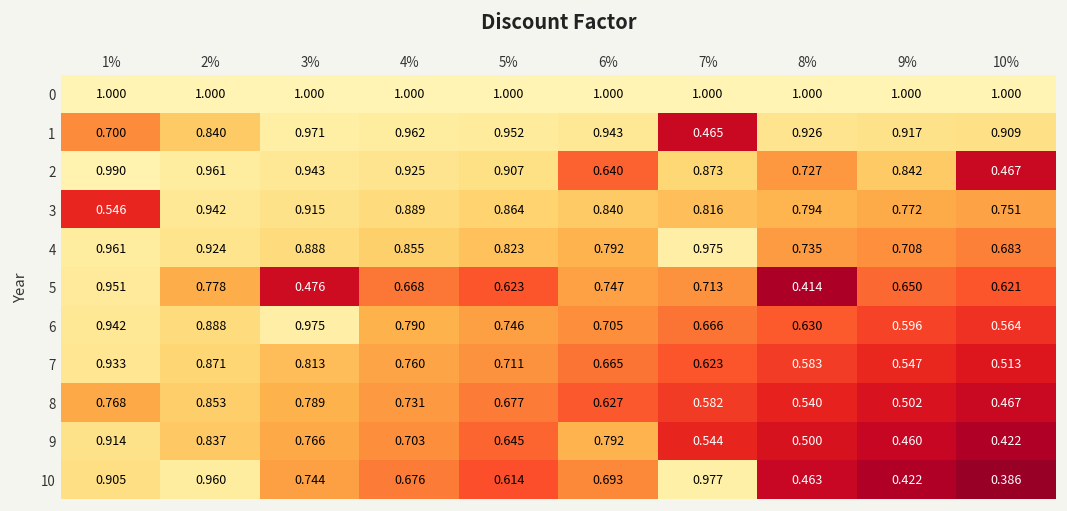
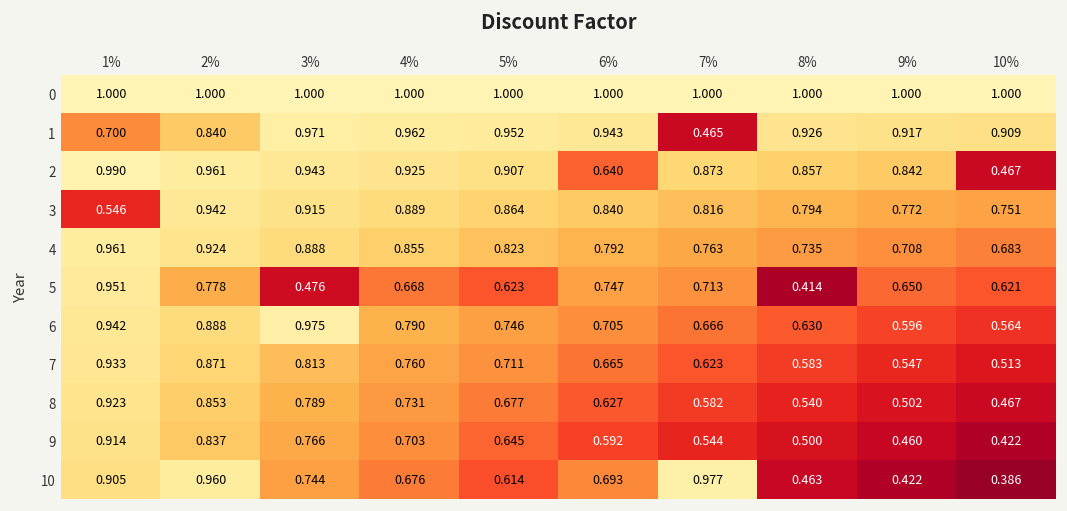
  {
    "0": {
      "1%": 1.000,
      "2%": 1.000,
      "3%": 1.000,
      "4%": 1.000,
      "5%": 1.000,
      "6%": 1.000,
      "7%": 1.000,
      "8%": 1.000,
      "9%": 1.000,
      "10%": 1.000
    },
    "1": {
      "1%": 0.700,
      "2%": 0.840,
      "3%": 0.971,
      "4%": 0.962,
      "5%": 0.952,
      "6%": 0.943,
      "7%": 0.465,
      "8%": 0.926,
      "9%": 0.917,
      "10%": 0.909
    },
    "2": {
      "1%": 0.990,
      "2%": 0.961,
      "3%": 0.943,
      "4%": 0.925,
      "5%": 0.907,
      "6%": 0.640,
      "7%": 0.873,
-     "8%": 0.727,
+     "8%": 0.857,
      "9%": 0.842,
      "10%": 0.467
    },
    "3": {
      "1%": 0.546,
      "2%": 0.942,
      "3%": 0.915,
      "4%": 0.889,
      "5%": 0.864,
      "6%": 0.840,
      "7%": 0.816,
      "8%": 0.794,
      "9%": 0.772,
      "10%": 0.751
    },
    "4": {
      "1%": 0.961,
      "2%": 0.924,
      "3%": 0.888,
      "4%": 0.855,
      "5%": 0.823,
      "6%": 0.792,
-     "7%": 0.975,
+     "7%": 0.763,
      "8%": 0.735,
      "9%": 0.708,
      "10%": 0.683
    },
    "5": {
      "1%": 0.951,
      "2%": 0.778,
      "3%": 0.476,
      "4%": 0.668,
      "5%": 0.623,
      "6%": 0.747,
      "7%": 0.713,
      "8%": 0.414,
      "9%": 0.650,
      "10%": 0.621
    },
    "6": {
      "1%": 0.942,
      "2%": 0.888,
      "3%": 0.975,
      "4%": 0.790,
      "5%": 0.746,
      "6%": 0.705,
      "7%": 0.666,
      "8%": 0.630,
      "9%": 0.596,
      "10%": 0.564
    },
    "7": {
      "1%": 0.933,
      "2%": 0.871,
      "3%": 0.813,
      "4%": 0.760,
      "5%": 0.711,
      "6%": 0.665,
      "7%": 0.623,
      "8%": 0.583,
      "9%": 0.547,
      "10%": 0.513
    },
    "8": {
-     "1%": 0.768,
+     "1%": 0.923,
      "2%": 0.853,
      "3%": 0.789,
      "4%": 0.731,
      "5%": 0.677,
      "6%": 0.627,
      "7%": 0.582,
      "8%": 0.540,
      "9%": 0.502,
      "10%": 0.467
    },
    "9": {
      "1%": 0.914,
      "2%": 0.837,
      "3%": 0.766,
      "4%": 0.703,
      "5%": 0.645,
-     "6%": 0.792,
+     "6%": 0.592,
      "7%": 0.544,
      "8%": 0.500,
      "9%": 0.460,
      "10%": 0.422
    },
    "10": {
      "1%": 0.905,
      "2%": 0.960,
      "3%": 0.744,
      "4%": 0.676,
      "5%": 0.614,
      "6%": 0.693,
      "7%": 0.977,
      "8%": 0.463,
      "9%": 0.422,
      "10%": 0.386
    }
  }
